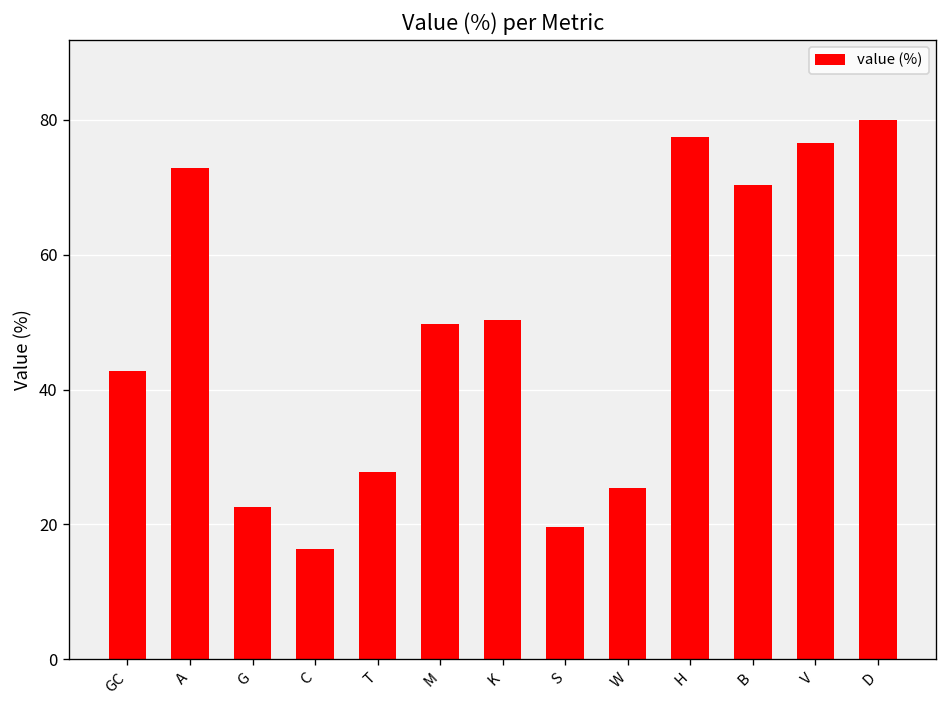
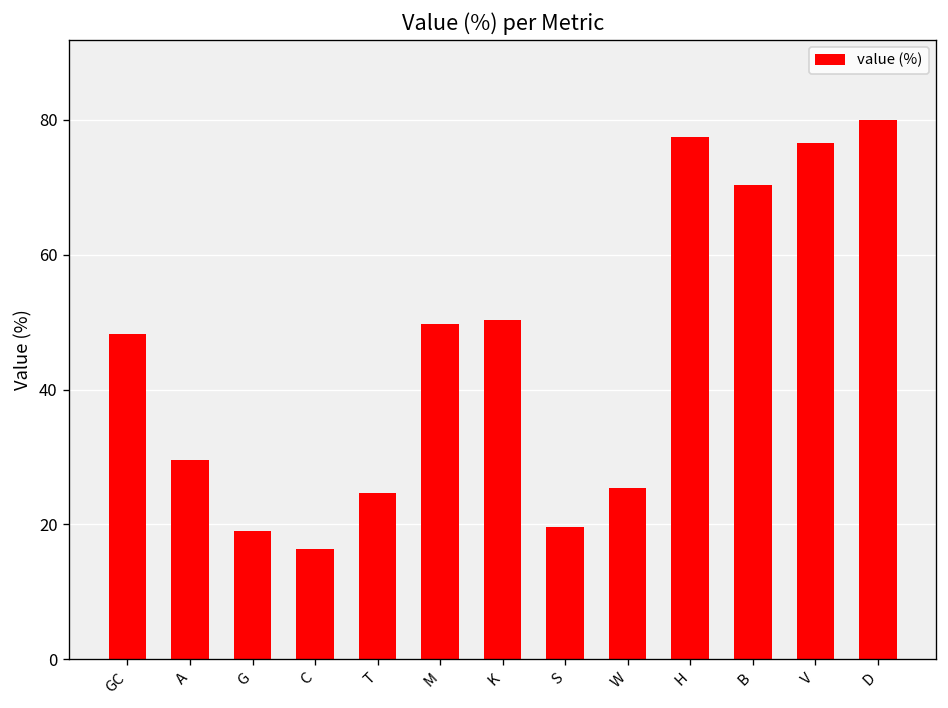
  {
-   "GC": 43,
-   "A": 73,
-   "G": 23,
+   "GC": 48,
+   "A": 30,
+   "G": 19,
    "C": 16,
-   "T": 28,
+   "T": 25,
    "M": 50,
    "K": 50,
    "S": 20,
    "W": 25,
    "H": 77,
    "B": 70,
    "V": 77,
    "D": 80
  }
